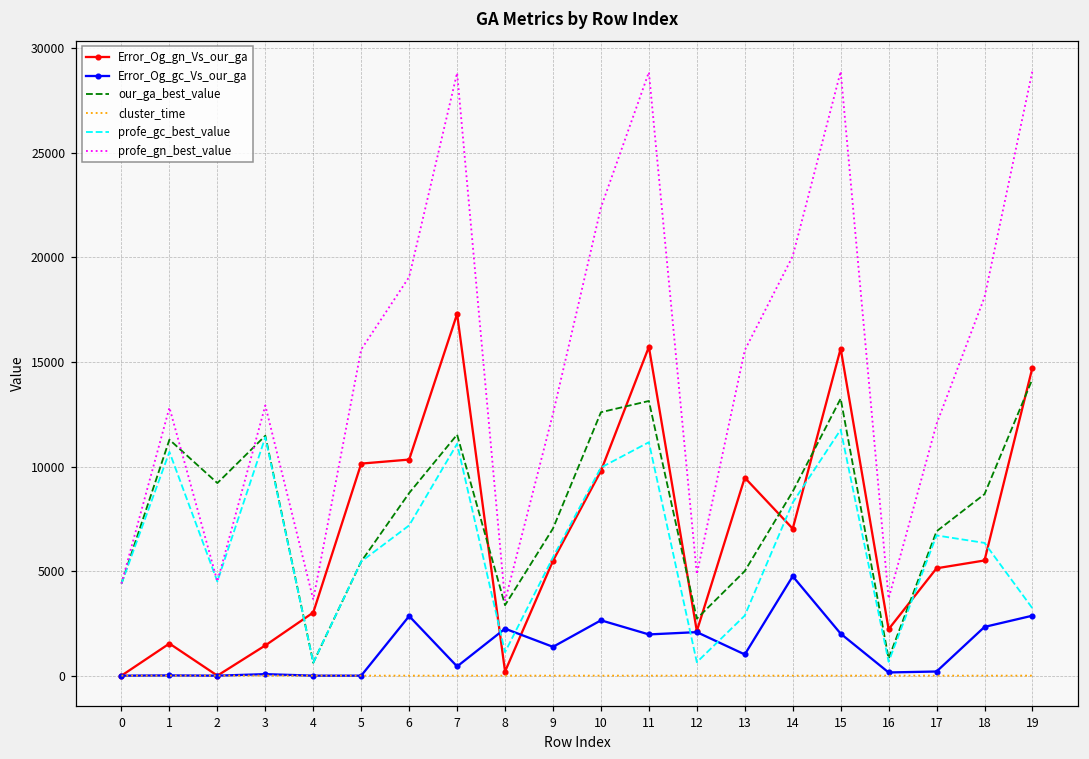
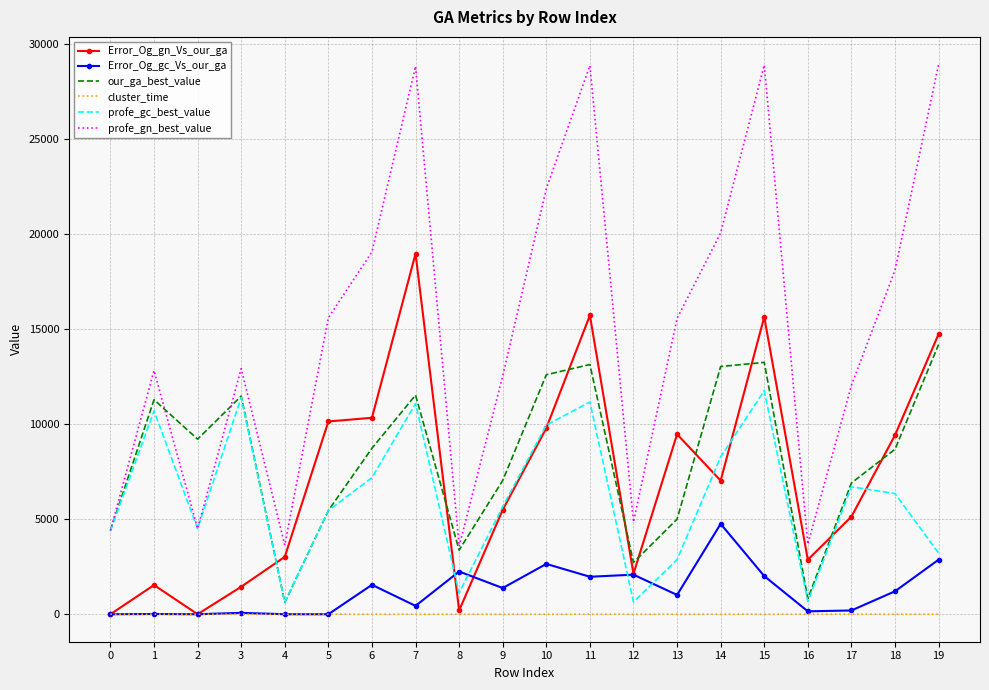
  {
    "Error_Og_gn_Vs_our_ga": {
      "1": 1500,
      "3": 1400,
      "4": 3000,
      "5": 10100,
      "6": 10300,
-     "7": 17300,
+     "7": 19000,
      "8": 200,
      "9": 5500,
      "10": 9800,
      "11": 15700,
      "13": 9500,
      "14": 7000,
      "15": 15600,
-     "16": 2200,
+     "16": 2900,
      "17": 5100,
-     "18": 5500,
+     "18": 9400,
      "19": 14700
    },
    "Error_Og_gc_Vs_our_ga": {
-     "6": 2800,
+     "6": 1500,
      "7": 400,
      "8": 2200,
      "9": 1400,
      "10": 2600,
      "11": 2000,
      "13": 1000,
      "14": 4800,
      "15": 2000,
      "16": 200,
      "17": 200,
-     "18": 2300,
+     "18": 1200,
      "19": 2900
    },
    "our_ga_best_value": {
      "1": 11300,
      "2": 9200,
      "6": 8700,
      "7": 11500,
      "8": 3400,
      "9": 7000,
      "10": 12600,
      "11": 13100,
      "12": 2700,
      "13": 5000,
-     "14": 8800,
+     "14": 13000,
      "15": 13200,
      "16": 800,
      "17": 6900,
      "18": 8700,
      "19": 14200
    },
    "cluster_time": {
      "6": 0,
      "7": 0,
      "8": 0,
      "9": 0,
      "10": 0,
      "11": 0,
      "12": 0,
      "13": 0,
      "14": 0,
      "15": 0,
      "16": 0,
      "17": 0,
      "18": 0,
      "19": 0
    },
    "profe_gc_best_value": {
      "1": 10700,
      "6": 7200,
      "7": 11100,
      "8": 1100,
      "9": 5700,
      "10": 9900,
      "11": 11200,
      "12": 600,
      "13": 2900,
      "14": 8300,
      "15": 11800,
      "16": 700,
      "17": 6700,
      "18": 6300,
      "19": 3200
    },
    "profe_gn_best_value": {
      "1": 12800,
      "3": 12900,
      "4": 3600,
      "5": 15600,
      "6": 19100,
      "7": 28800,
      "8": 3600,
      "9": 12500,
      "10": 22400,
      "11": 28900,
      "12": 4900,
      "13": 15600,
      "14": 20100,
      "15": 28900,
      "16": 3700,
      "17": 12000,
      "18": 18100,
      "19": 28900
    }
  }
